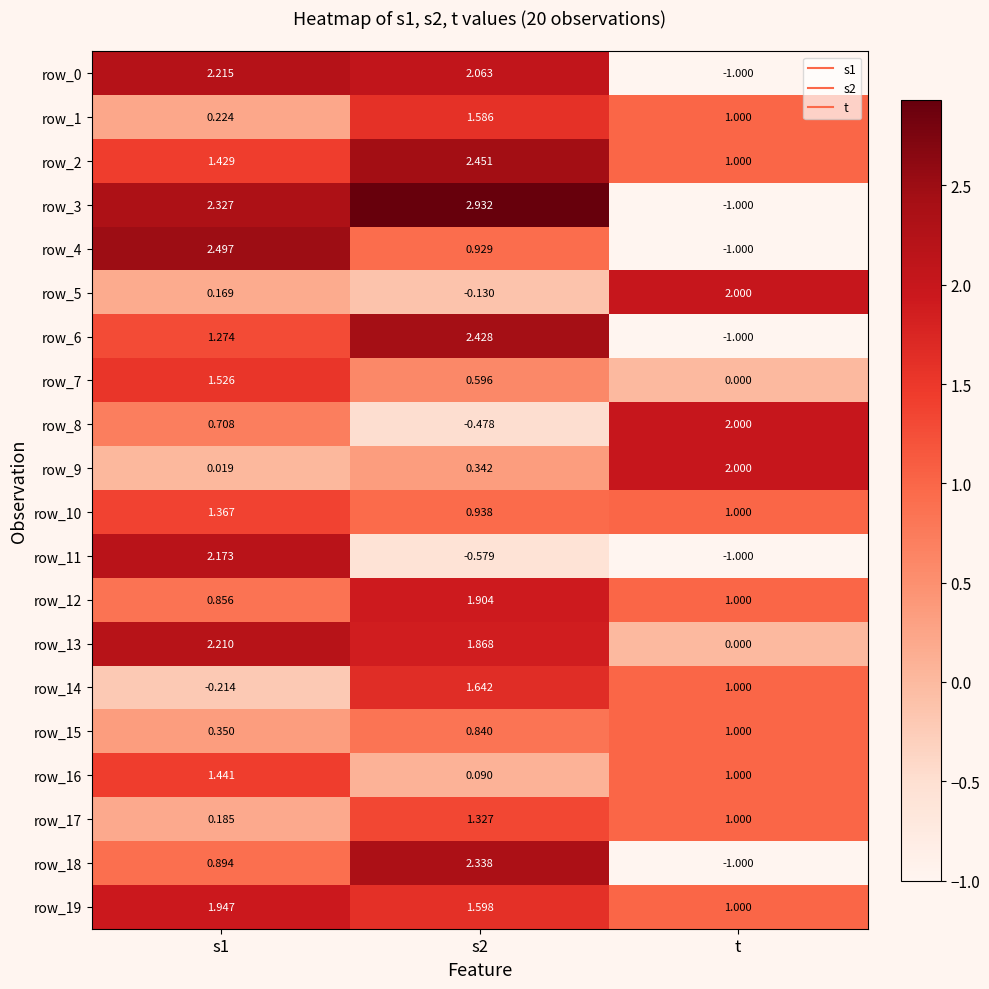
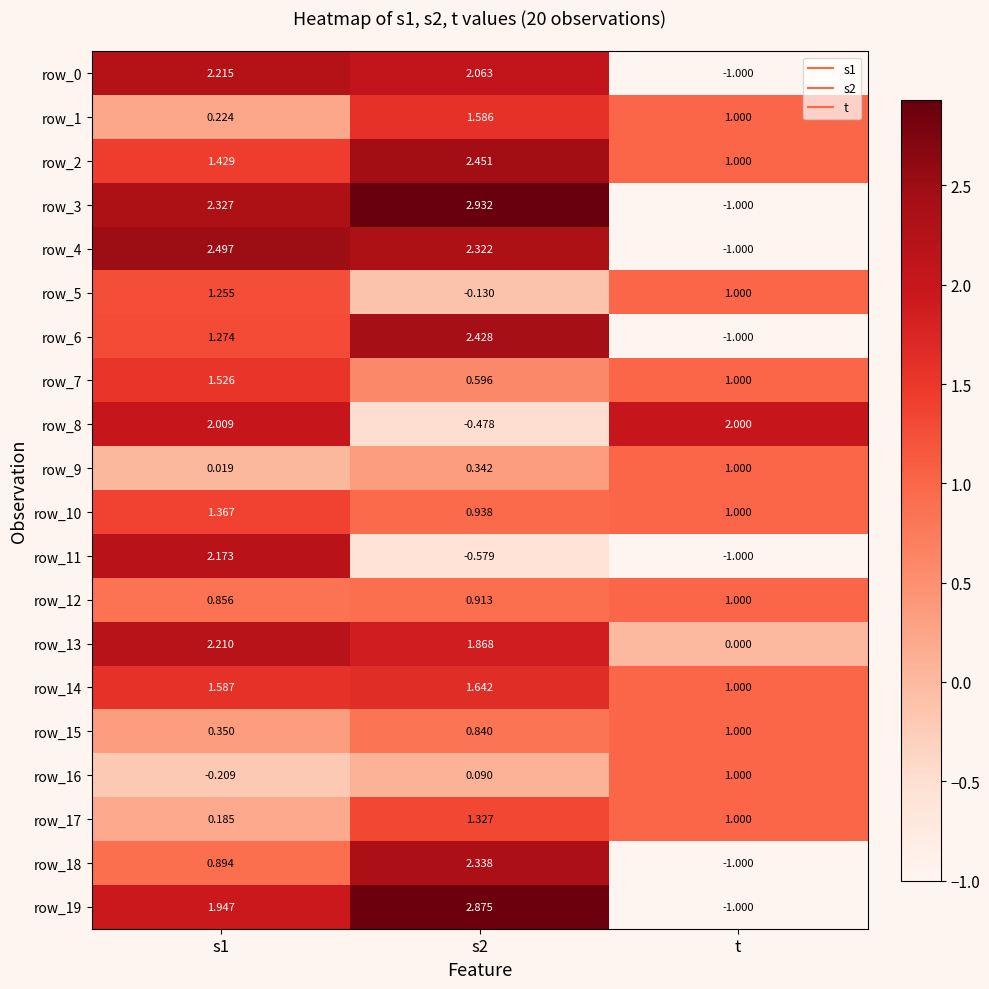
  {
    "row_0": {
      "s1": 2.215,
      "s2": 2.063,
      "t": -1.000
    },
    "row_1": {
      "s1": 0.224,
      "s2": 1.586,
      "t": 1.000
    },
    "row_2": {
      "s1": 1.429,
      "s2": 2.451,
      "t": 1.000
    },
    "row_3": {
      "s1": 2.327,
      "s2": 2.932,
      "t": -1.000
    },
    "row_4": {
      "s1": 2.497,
-     "s2": 0.929,
+     "s2": 2.322,
      "t": -1.000
    },
    "row_5": {
-     "s1": 0.169,
+     "s1": 1.255,
      "s2": -0.130,
-     "t": 2.000
+     "t": 1.000
    },
    "row_6": {
      "s1": 1.274,
      "s2": 2.428,
      "t": -1.000
    },
    "row_7": {
      "s1": 1.526,
      "s2": 0.596,
-     "t": 0.000
+     "t": 1.000
    },
    "row_8": {
-     "s1": 0.708,
+     "s1": 2.009,
      "s2": -0.478,
      "t": 2.000
    },
    "row_9": {
      "s1": 0.019,
      "s2": 0.342,
-     "t": 2.000
+     "t": 1.000
    },
    "row_10": {
      "s1": 1.367,
      "s2": 0.938,
      "t": 1.000
    },
    "row_11": {
      "s1": 2.173,
      "s2": -0.579,
      "t": -1.000
    },
    "row_12": {
      "s1": 0.856,
-     "s2": 1.904,
+     "s2": 0.913,
      "t": 1.000
    },
    "row_13": {
      "s1": 2.210,
      "s2": 1.868,
      "t": 0.000
    },
    "row_14": {
-     "s1": -0.214,
+     "s1": 1.587,
      "s2": 1.642,
      "t": 1.000
    },
    "row_15": {
      "s1": 0.350,
      "s2": 0.840,
      "t": 1.000
    },
    "row_16": {
-     "s1": 1.441,
+     "s1": -0.209,
      "s2": 0.090,
      "t": 1.000
    },
    "row_17": {
      "s1": 0.185,
      "s2": 1.327,
      "t": 1.000
    },
    "row_18": {
      "s1": 0.894,
      "s2": 2.338,
      "t": -1.000
    },
    "row_19": {
      "s1": 1.947,
-     "s2": 1.598,
-     "t": 1.000
+     "s2": 2.875,
+     "t": -1.000
    }
  }
